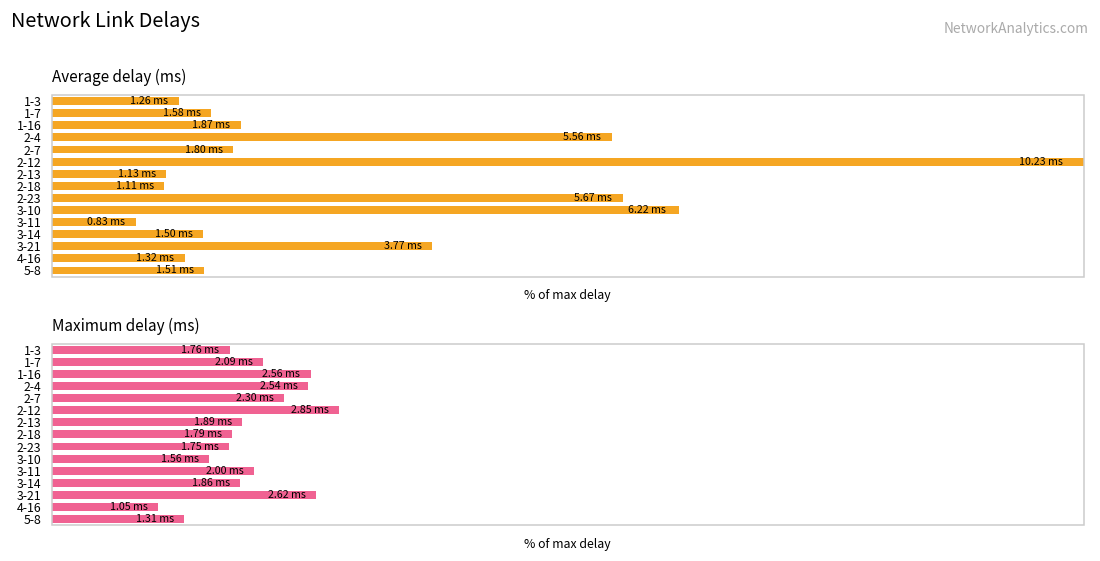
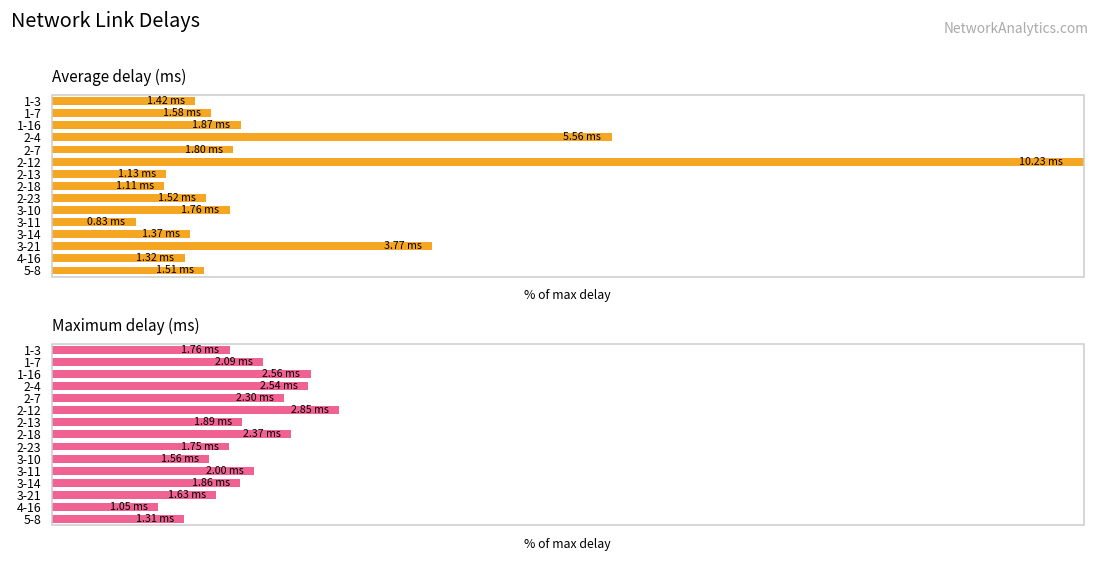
  {
    "Average delay (ms)": {
-     "1-3": 1.26,
-     "2-23": 5.67,
-     "3-10": 6.22,
-     "3-14": 1.50
+     "1-3": 1.42,
+     "2-23": 1.52,
+     "3-10": 1.76,
+     "3-14": 1.37
    },
    "Maximum delay (ms)": {
-     "2-18": 1.79,
-     "3-21": 2.62
+     "2-18": 2.37,
+     "3-21": 1.63
    }
  }
